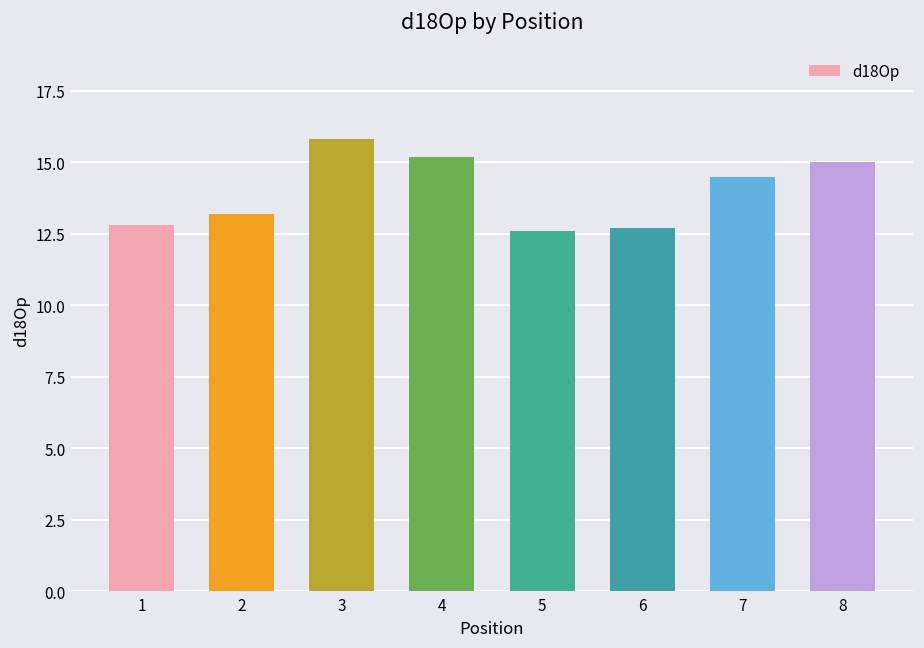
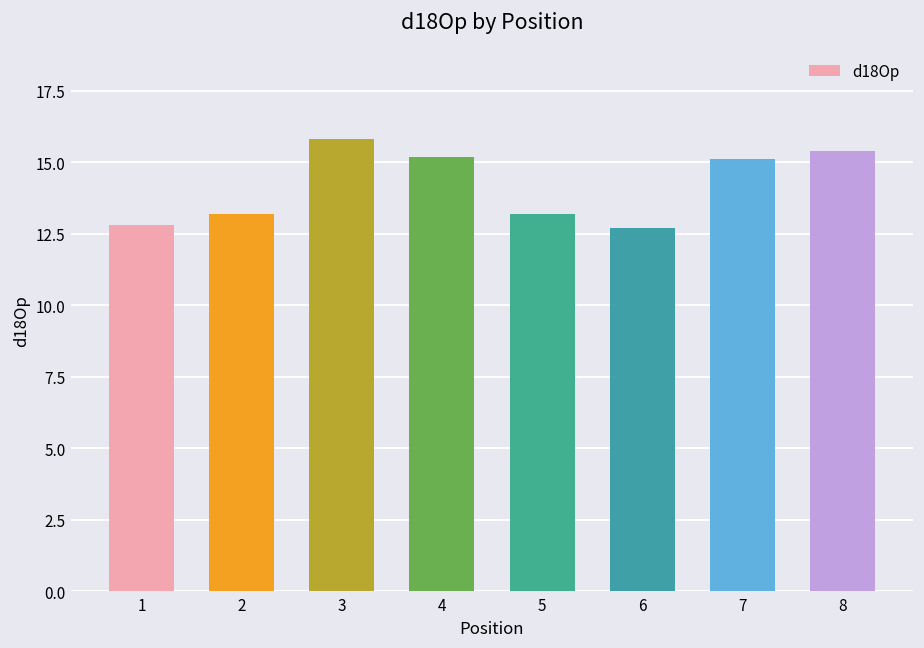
  {
    "1": 12.8,
    "2": 13.2,
    "3": 15.8,
    "4": 15.2,
-   "5": 12.6,
+   "5": 13.2,
    "6": 12.7,
-   "7": 14.5,
-   "8": 15.0
+   "7": 15.1,
+   "8": 15.4
  }
